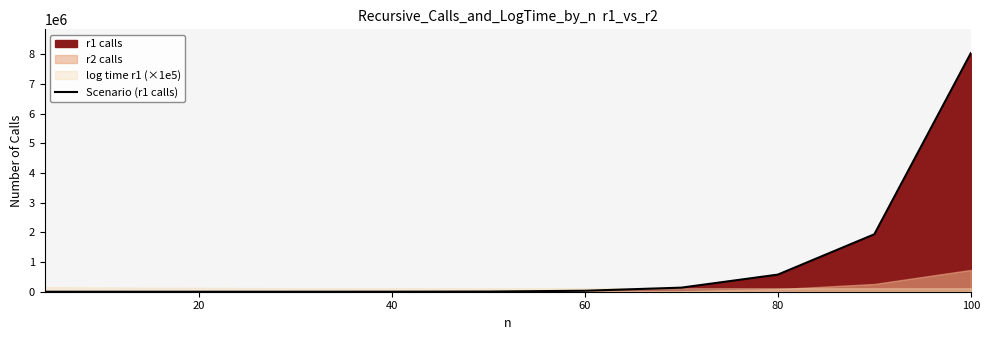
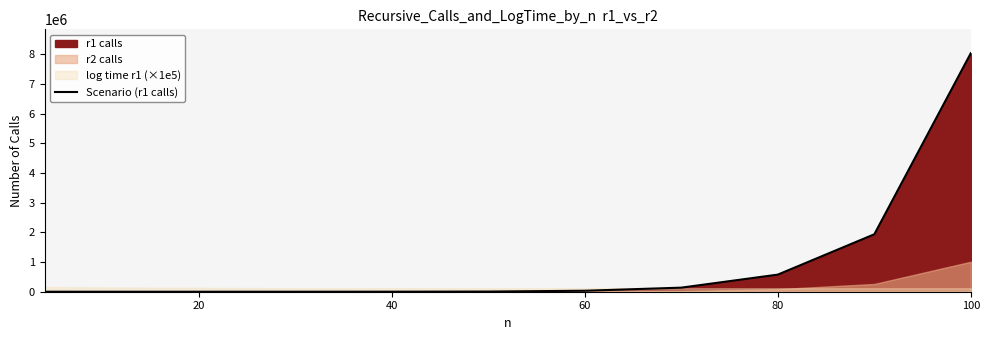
  {
    "r1 calls": {
      "80": 600000,
      "100": 8000000
    },
    "r2 calls": {
-     "100": 700000
+     "100": 1000000
    },
    "log time r1 (×1e5)": {
      "40": 100000,
      "100": 100000
    }
  }
